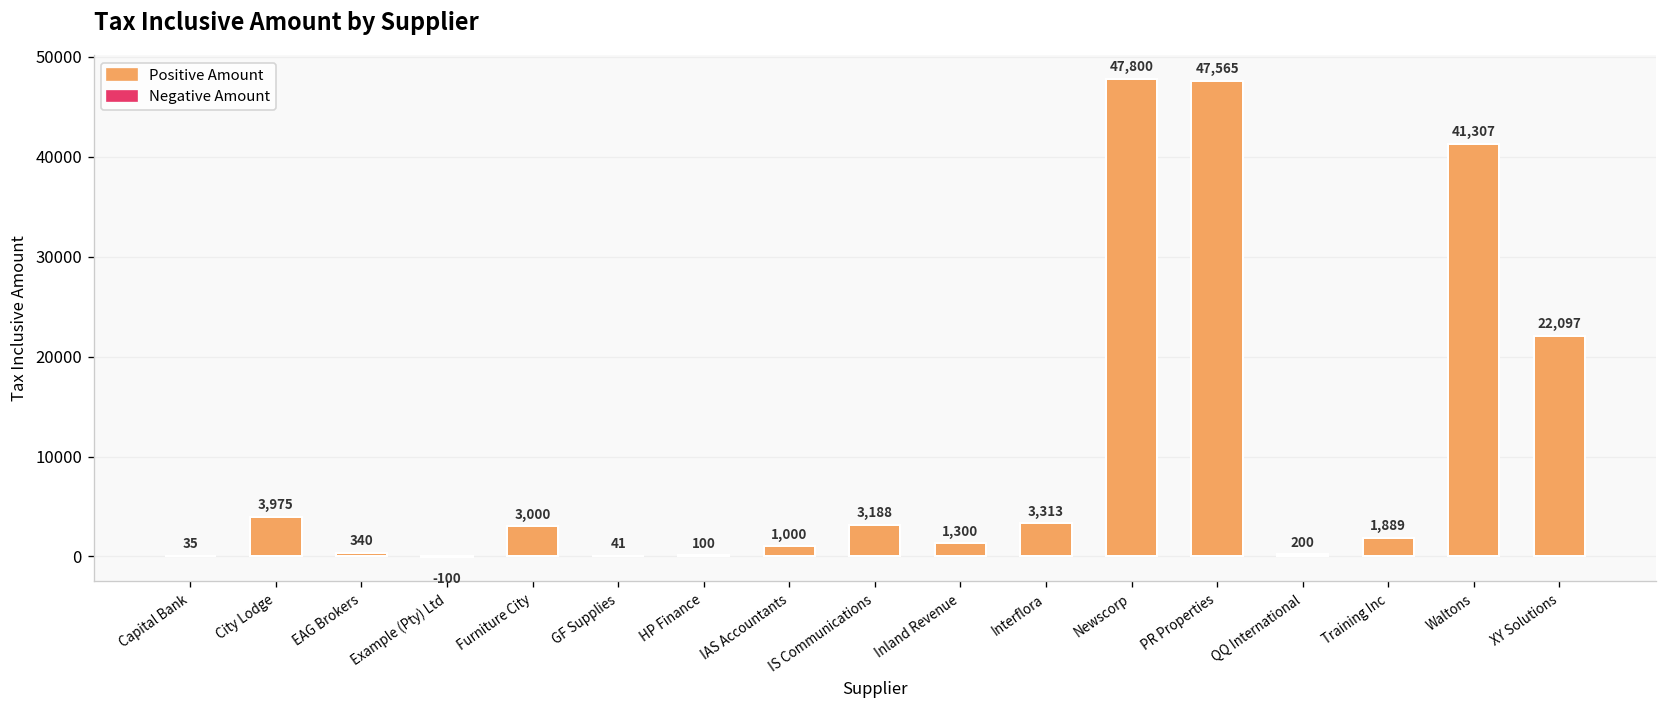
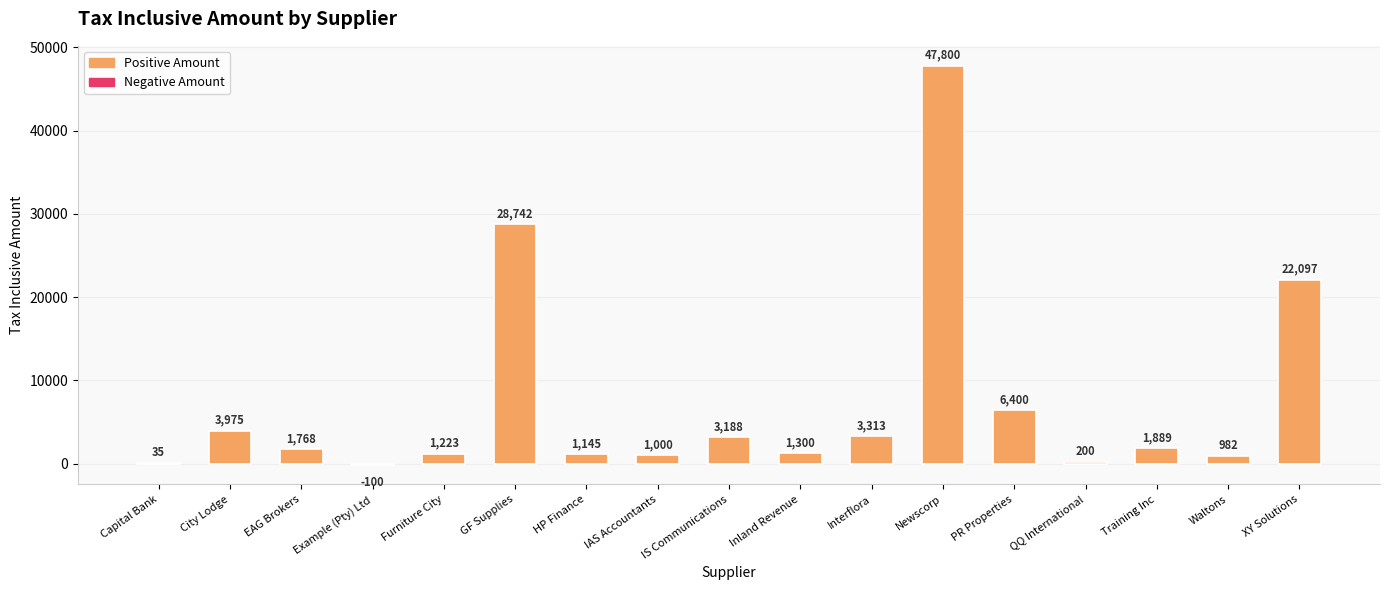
  {
    "Capital Bank": "35",
    "City Lodge": "3,975",
-   "EAG Brokers": "340",
+   "EAG Brokers": "1,768",
    "Example (Pty) Ltd": "-100",
-   "Furniture City": "3,000",
-   "GF Supplies": "41",
-   "HP Finance": "100",
+   "Furniture City": "1,223",
+   "GF Supplies": "28,742",
+   "HP Finance": "1,145",
    "IAS Accountants": "1,000",
    "IS Communications": "3,188",
    "Inland Revenue": "1,300",
    "Interflora": "3,313",
    "Newscorp": "47,800",
-   "PR Properties": "47,565",
+   "PR Properties": "6,400",
    "QQ International": "200",
    "Training Inc": "1,889",
-   "Waltons": "41,307",
+   "Waltons": "982",
    "XY Solutions": "22,097"
  }
